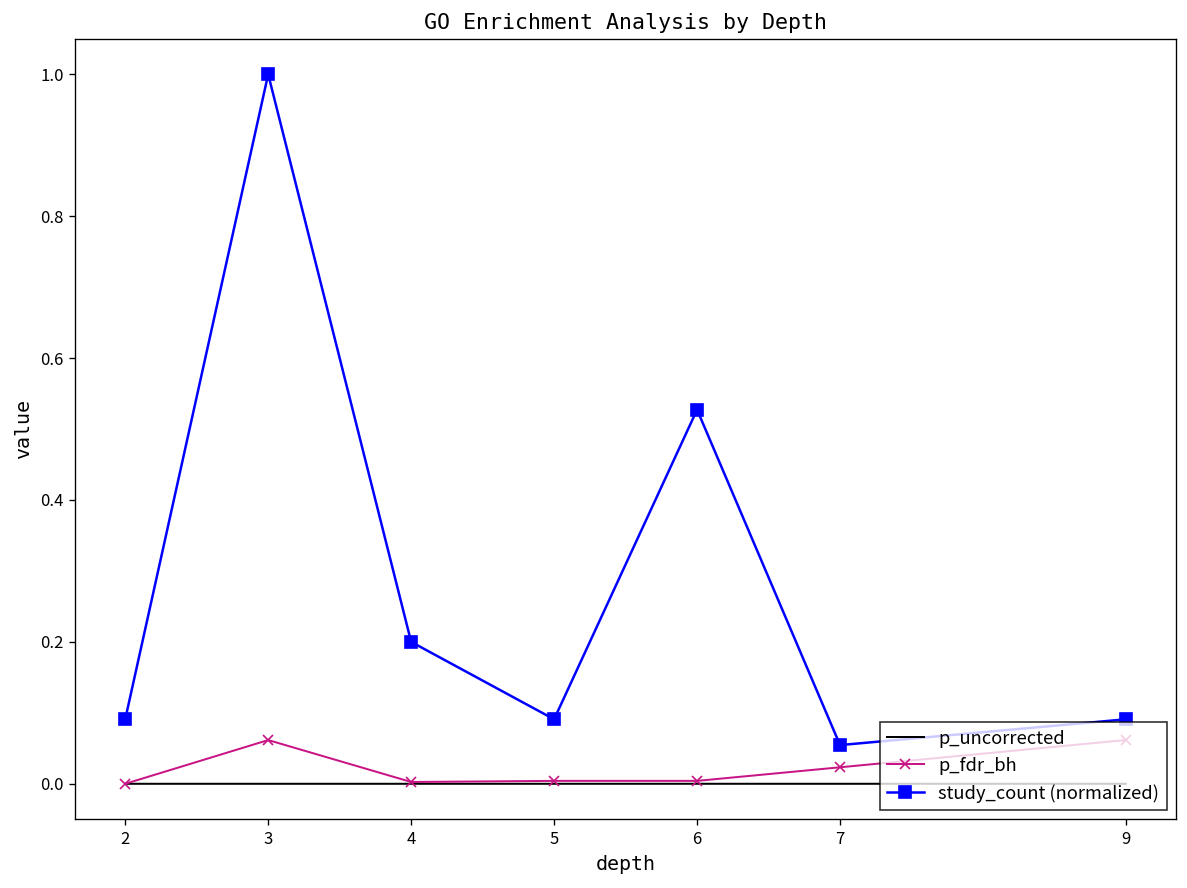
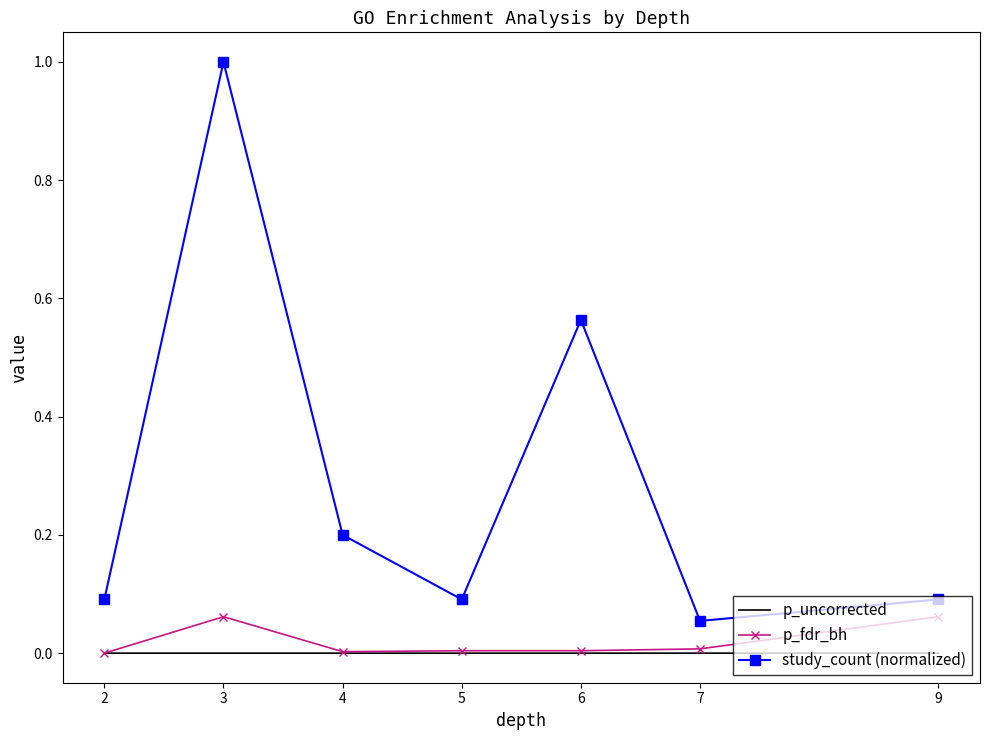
  {
    "p_uncorrected": {
      "3": 0.00,
      "7": 0.00
    },
    "p_fdr_bh": {
      "3": 0.06,
-     "7": 0.02
+     "7": 0.01
    },
    "study_count (normalized)": {
      "2": 0.09,
      "3": 1.00,
      "4": 0.20,
      "5": 0.09,
-     "6": 0.53,
+     "6": 0.56,
      "7": 0.05
    }
  }
